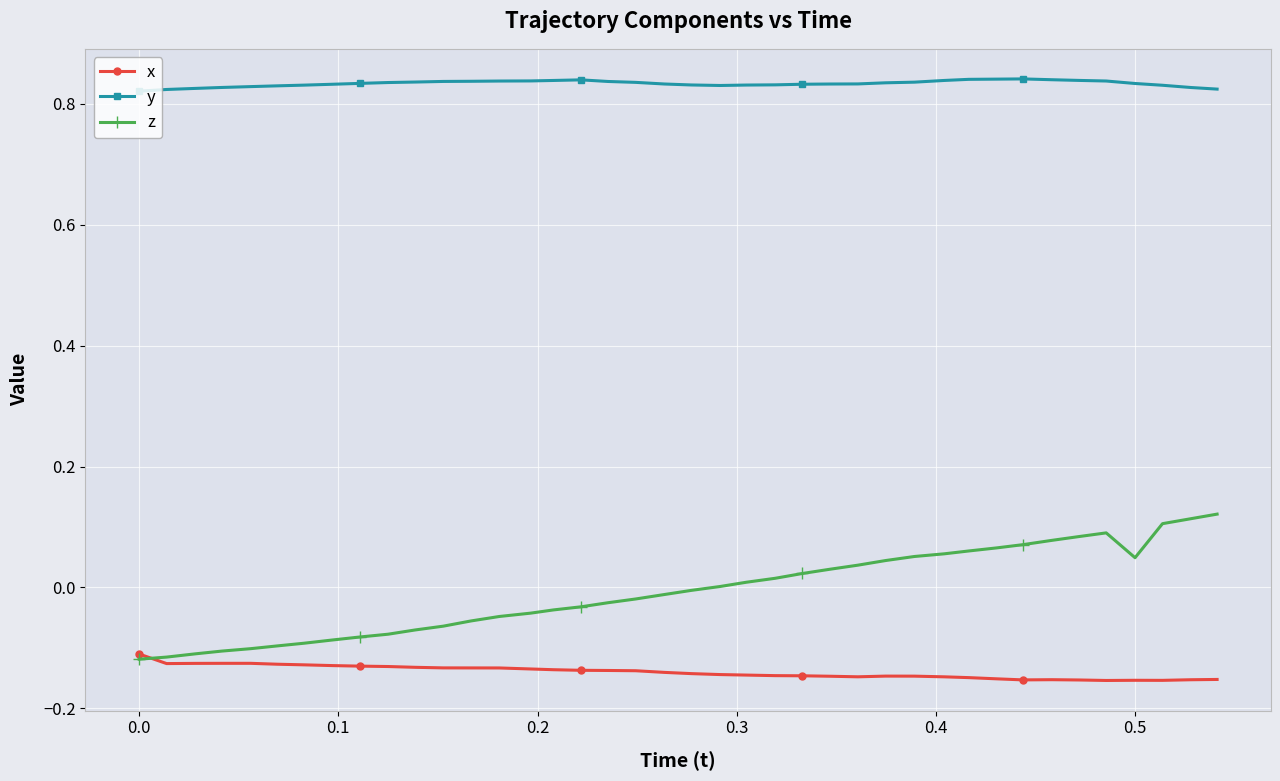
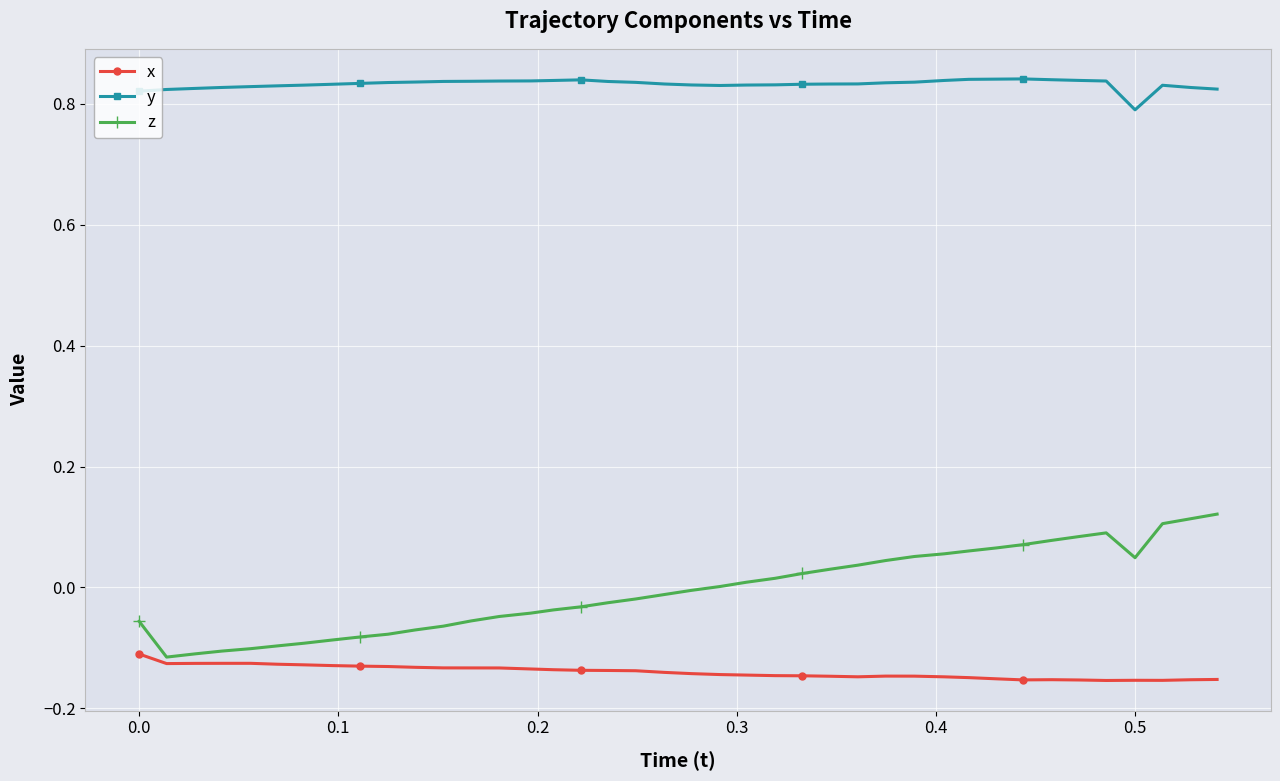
  {
    "x": {
      "0.0": -0.11,
      "0.5": -0.15
    },
    "y": {
-     "0.5": 0.83
+     "0.5": 0.79
    },
    "z": {
-     "0.0": -0.12,
+     "0.0": -0.06,
      "0.5": 0.05
    }
  }
